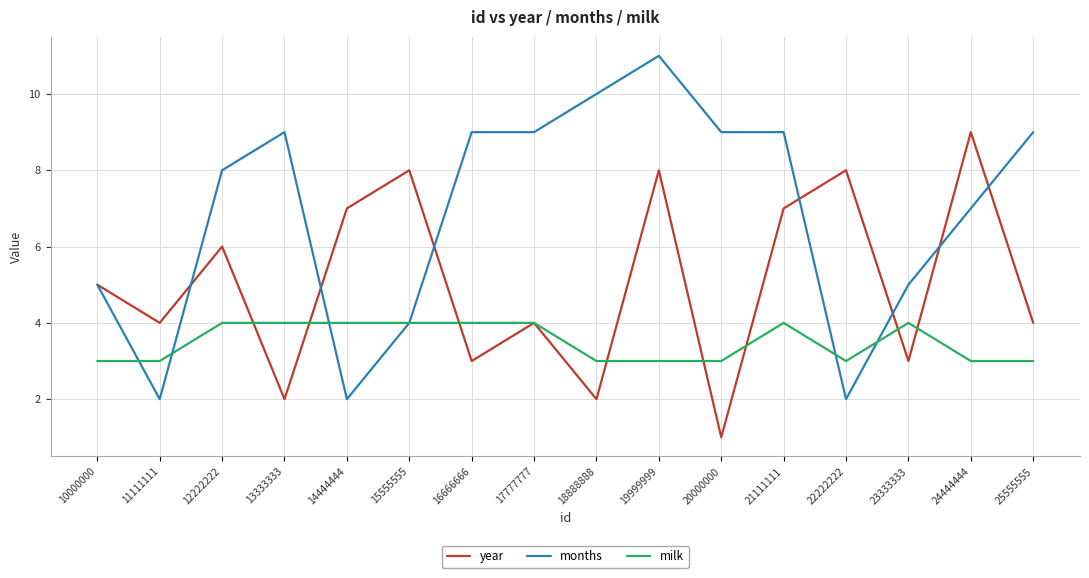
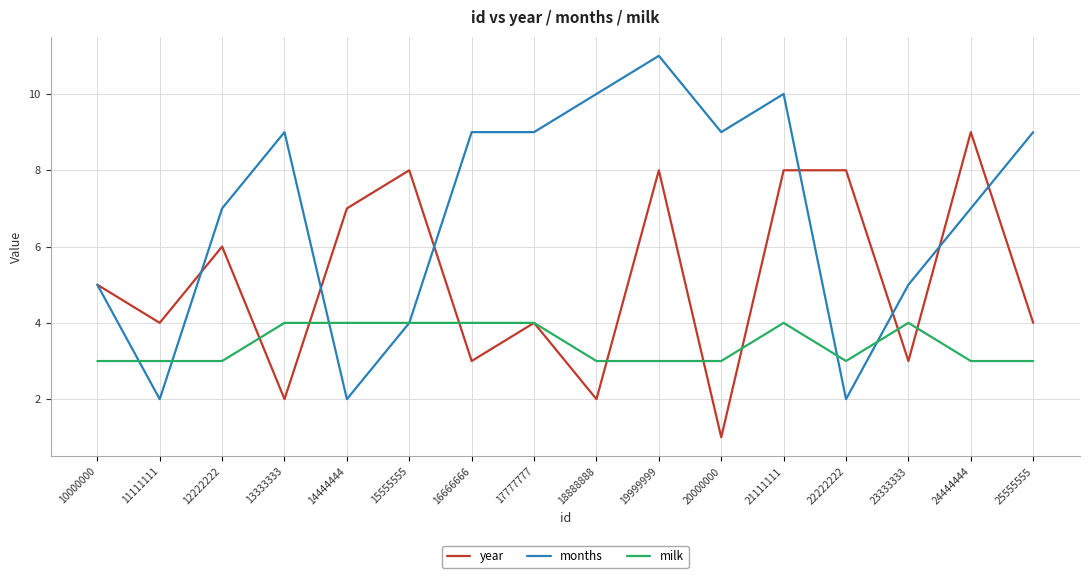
  {
    "year": {
      "11111111": 4,
      "12222222": 6,
      "13333333": 2,
      "14444444": 7,
      "15555555": 8,
      "16666666": 3,
      "18888888": 2,
      "19999999": 8,
      "20000000": 1,
-     "21111111": 7,
+     "21111111": 8,
      "22222222": 8,
      "23333333": 3,
      "24444444": 9,
      "25555555": 4
    },
    "months": {
      "11111111": 2,
-     "12222222": 8,
+     "12222222": 7,
      "13333333": 9,
      "14444444": 2,
      "16666666": 9,
      "17777777": 9,
      "18888888": 10,
      "19999999": 11,
      "20000000": 9,
-     "21111111": 9,
+     "21111111": 10,
      "22222222": 2,
      "23333333": 5,
      "24444444": 7,
      "25555555": 9
    },
    "milk": {
      "10000000": 3,
      "11111111": 3,
-     "12222222": 4,
+     "12222222": 3,
      "13333333": 4,
      "14444444": 4,
      "16666666": 4,
      "18888888": 3,
      "19999999": 3,
      "20000000": 3,
      "21111111": 4,
      "22222222": 3,
      "23333333": 4,
      "24444444": 3,
      "25555555": 3
    }
  }
